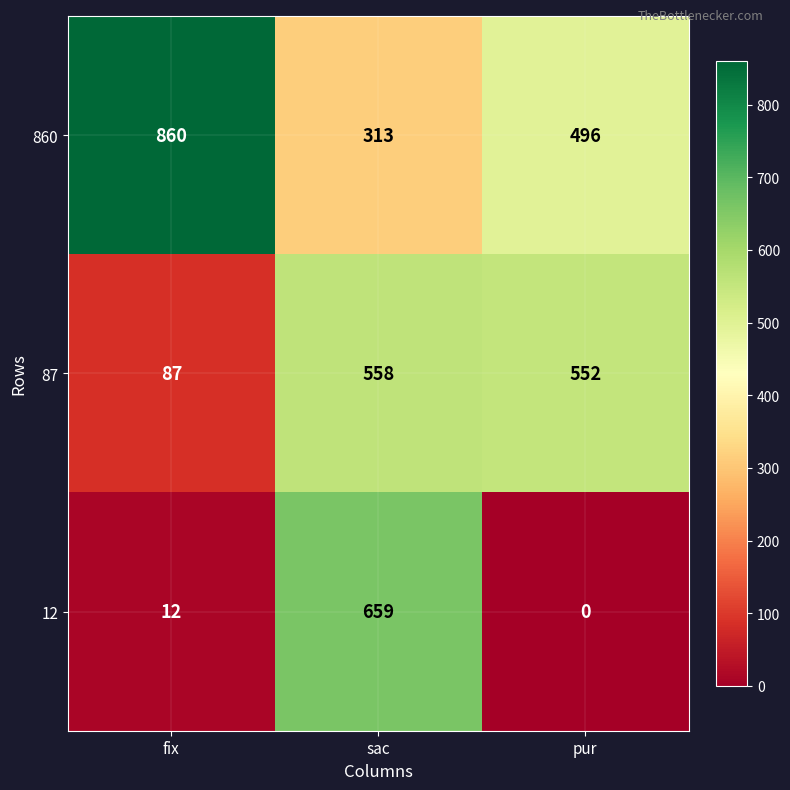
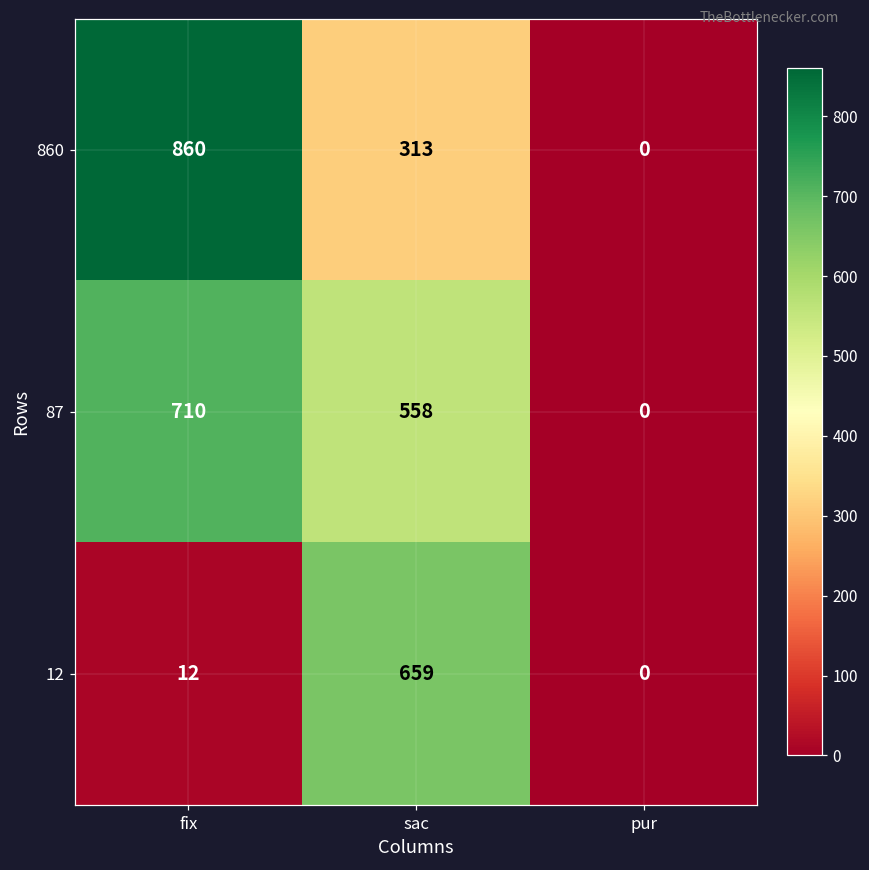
  {
    "860": {
      "fix": 860,
      "sac": 313,
-     "pur": 496
+     "pur": 0
    },
    "87": {
-     "fix": 87,
+     "fix": 710,
      "sac": 558,
-     "pur": 552
+     "pur": 0
    },
    "12": {
      "fix": 12,
      "sac": 659,
      "pur": 0
    }
  }
